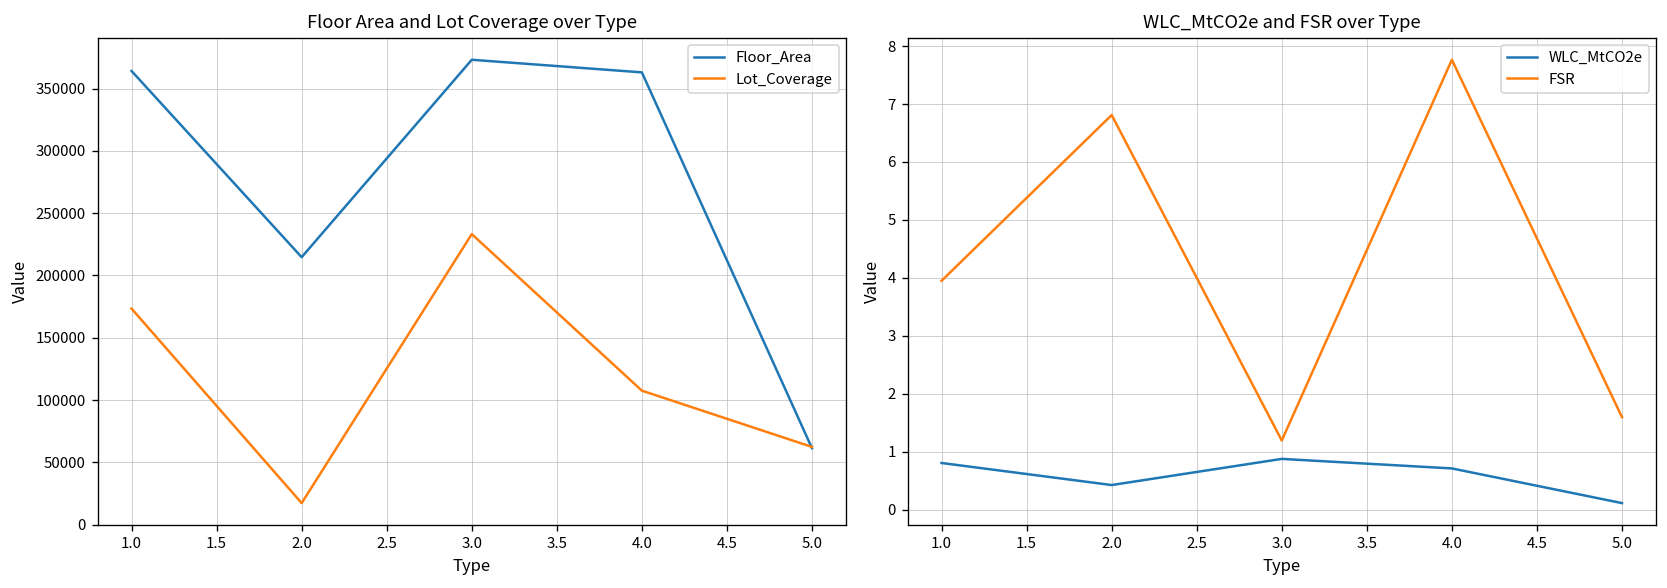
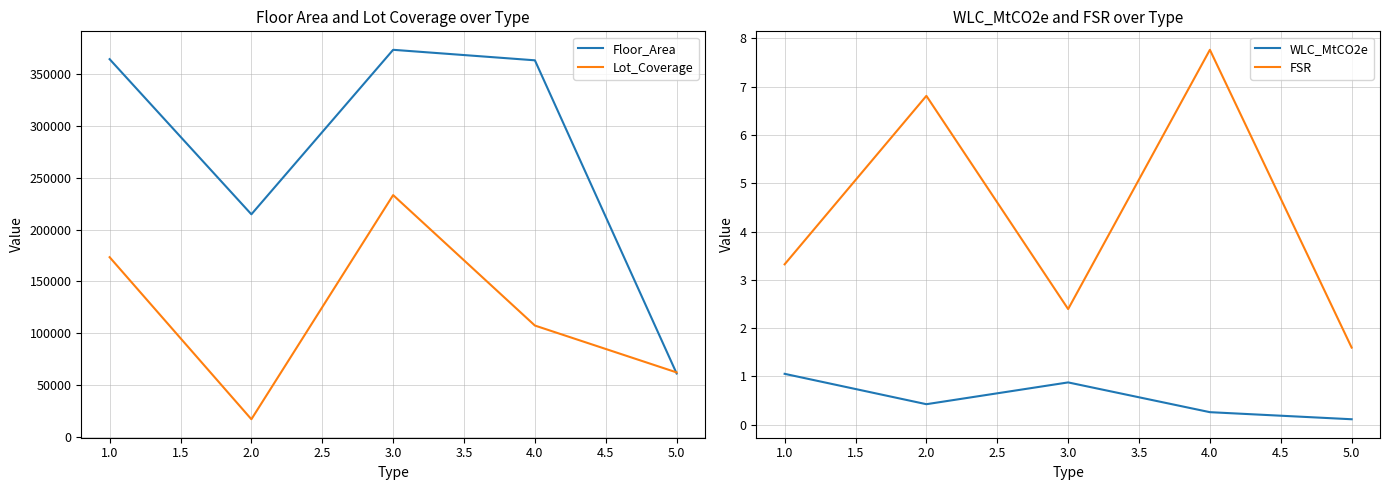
  {
    "Floor Area and Lot Coverage over Type": {
      "Floor_Area": {
        "1.0": 364000,
        "2.0": 215000,
        "3.0": 373000,
        "4.0": 363000
      },
      "Lot_Coverage": {
        "1.0": 173000,
        "2.0": 17000,
        "3.0": 233000,
        "4.0": 108000
      }
    },
    "WLC_MtCO2e and FSR over Type": {
      "WLC_MtCO2e": {
-       "1.0": 0.8,
+       "1.0": 1.1,
        "2.0": 0.4,
        "3.0": 0.9,
-       "4.0": 0.7,
+       "4.0": 0.3,
        "5.0": 0.1
      },
      "FSR": {
-       "1.0": 3.9,
+       "1.0": 3.3,
        "2.0": 6.8,
-       "3.0": 1.2,
+       "3.0": 2.4,
        "4.0": 7.8,
        "5.0": 1.6
      }
    }
  }
